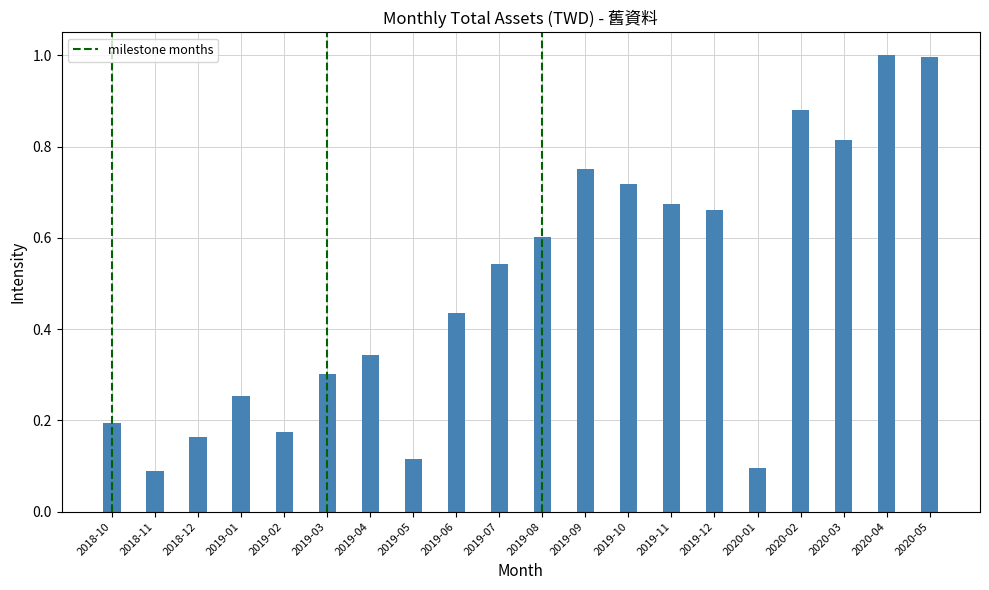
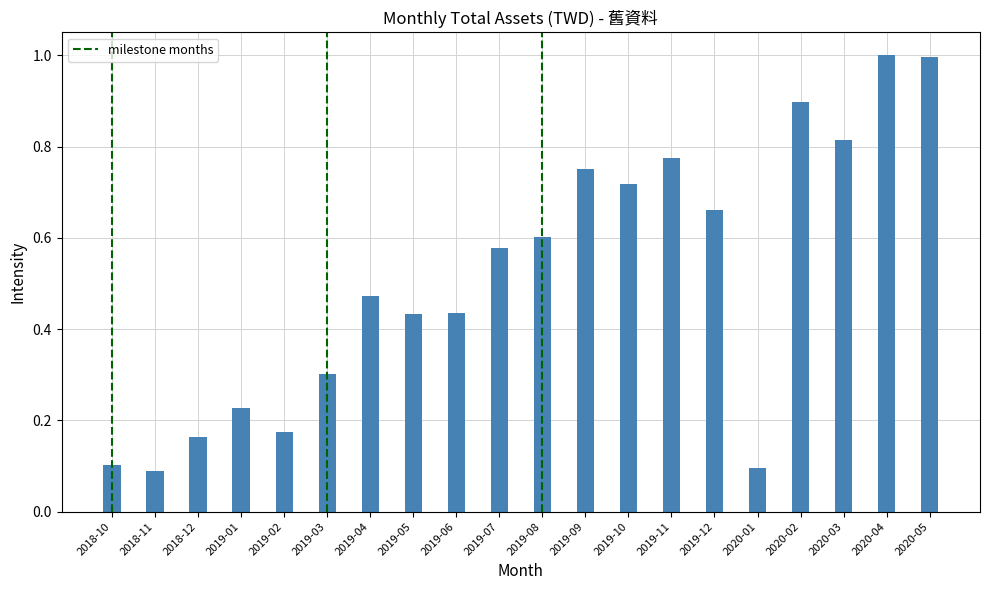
  {
-   "2018-10": 0.19,
+   "2018-10": 0.10,
    "2018-11": 0.09,
    "2018-12": 0.16,
-   "2019-01": 0.25,
+   "2019-01": 0.23,
    "2019-02": 0.17,
    "2019-03": 0.30,
-   "2019-04": 0.34,
-   "2019-05": 0.11,
+   "2019-04": 0.47,
+   "2019-05": 0.43,
    "2019-06": 0.43,
-   "2019-07": 0.54,
+   "2019-07": 0.58,
    "2019-08": 0.60,
    "2019-09": 0.75,
    "2019-10": 0.72,
-   "2019-11": 0.68,
+   "2019-11": 0.78,
    "2019-12": 0.66,
    "2020-01": 0.10,
-   "2020-02": 0.88,
+   "2020-02": 0.90,
    "2020-03": 0.82,
    "2020-04": 1.00,
    "2020-05": 1.00
  }
